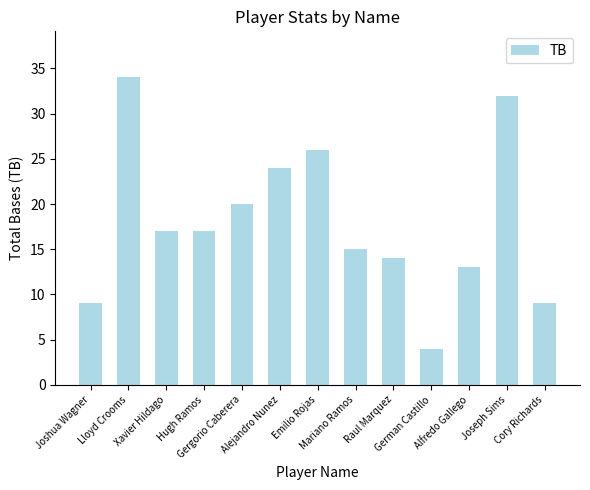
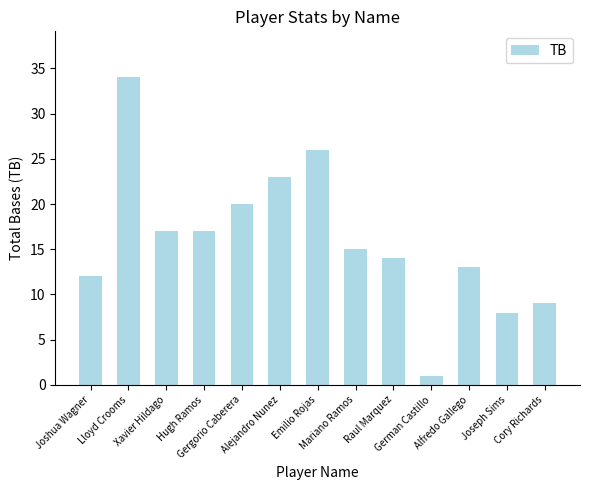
  {
-   "Joshua Wagner": 9,
+   "Joshua Wagner": 12,
    "Lloyd Crooms": 34,
    "Xavier Hildago": 17,
    "Hugh Ramos": 17,
    "Gergorio Caberera": 20,
-   "Alejandro Nunez": 24,
+   "Alejandro Nunez": 23,
    "Emilio Rojas": 26,
    "Mariano Ramos": 15,
    "Raul Marquez": 14,
-   "German Castillo": 4,
+   "German Castillo": 1,
    "Alfredo Gallego": 13,
-   "Joseph Sims": 32,
+   "Joseph Sims": 8,
    "Cory Richards": 9
  }
